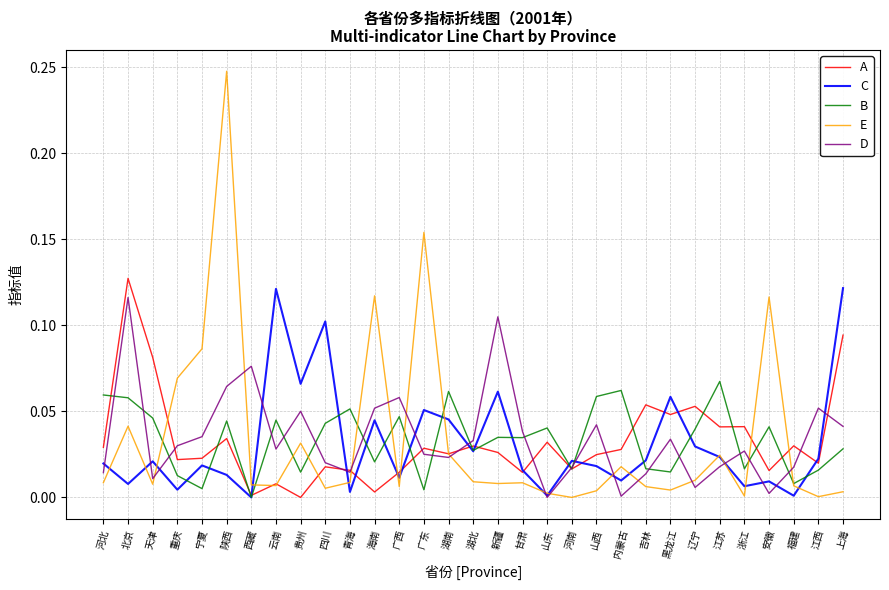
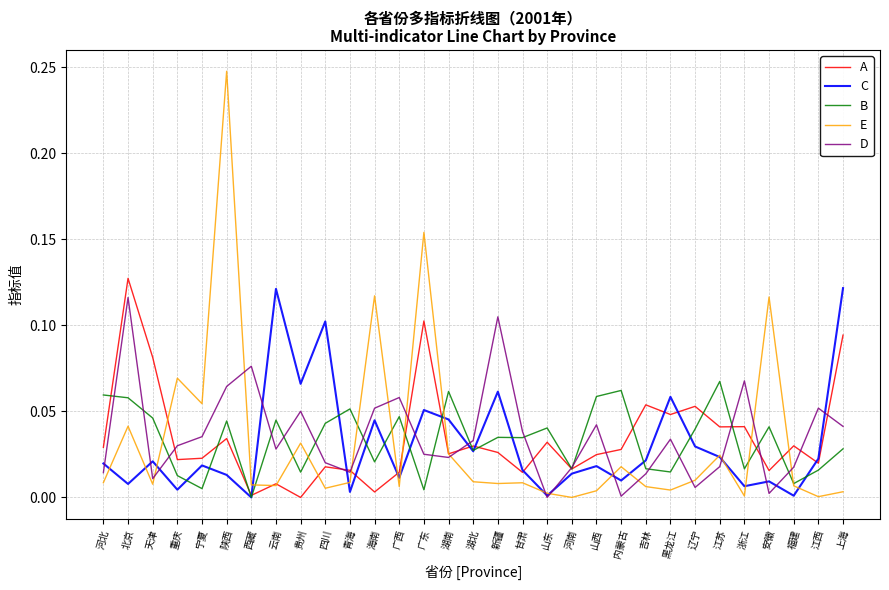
  {
    "A": {
      "河北": 0.029,
      "北京": 0.127,
      "天津": 0.081,
      "重庆": 0.022,
      "宁夏": 0.023,
      "陕西": 0.034,
      "贵州": 0.000,
      "四川": 0.018,
      "海南": 0.003,
      "广西": 0.015,
-     "广东": 0.029,
+     "广东": 0.103,
      "湖北": 0.030,
      "新疆": 0.026,
      "山东": 0.032,
      "山西": 0.025,
      "内蒙古": 0.028,
      "吉林": 0.054,
      "黑龙江": 0.048,
      "辽宁": 0.053,
      "江苏": 0.041,
      "浙江": 0.041,
      "安徽": 0.016,
      "福建": 0.030,
      "江西": 0.020,
      "上海": 0.094
    },
    "C": {
      "河北": 0.020,
      "北京": 0.008,
      "天津": 0.021,
      "重庆": 0.004,
      "宁夏": 0.019,
      "陕西": 0.013,
      "云南": 0.121,
      "贵州": 0.066,
      "四川": 0.102,
      "青海": 0.003,
      "海南": 0.045,
      "广西": 0.011,
      "广东": 0.051,
      "湖南": 0.045,
      "新疆": 0.061,
-     "河南": 0.021,
+     "河南": 0.014,
      "山西": 0.018,
      "内蒙古": 0.010,
      "吉林": 0.022,
      "黑龙江": 0.058,
      "辽宁": 0.030,
      "浙江": 0.007,
      "安徽": 0.009,
      "福建": 0.001,
      "江西": 0.023,
      "上海": 0.122
    },
    "B": {
      "河北": 0.060,
      "北京": 0.058,
      "天津": 0.046,
      "重庆": 0.013,
      "宁夏": 0.005,
      "陕西": 0.044,
      "云南": 0.045,
      "贵州": 0.015,
      "四川": 0.043,
      "青海": 0.051,
      "海南": 0.021,
      "广西": 0.047,
      "广东": 0.004,
      "湖南": 0.062,
      "新疆": 0.035,
      "甘肃": 0.035,
      "山东": 0.040,
      "山西": 0.059,
      "内蒙古": 0.062,
      "吉林": 0.017,
      "黑龙江": 0.015,
      "辽宁": 0.040,
      "江苏": 0.067,
      "浙江": 0.017,
      "安徽": 0.041,
      "江西": 0.016,
      "上海": 0.028
    },
    "E": {
      "河北": 0.009,
      "北京": 0.041,
      "天津": 0.008,
      "重庆": 0.069,
-     "宁夏": 0.086,
+     "宁夏": 0.054,
      "陕西": 0.248,
      "西藏": 0.007,
      "贵州": 0.032,
      "四川": 0.005,
      "青海": 0.009,
      "海南": 0.117,
      "广西": 0.006,
      "广东": 0.154,
      "湖北": 0.009,
      "新疆": 0.008,
      "甘肃": 0.009,
      "河南": 0.000,
      "山西": 0.004,
      "内蒙古": 0.018,
      "吉林": 0.006,
      "黑龙江": 0.004,
      "辽宁": 0.010,
      "浙江": 0.001,
      "安徽": 0.116,
      "江西": 0.000,
      "上海": 0.003
    },
    "D": {
      "河北": 0.014,
      "北京": 0.116,
      "天津": 0.011,
      "重庆": 0.030,
      "宁夏": 0.035,
      "陕西": 0.064,
      "西藏": 0.076,
      "云南": 0.028,
      "贵州": 0.050,
      "四川": 0.020,
      "海南": 0.052,
      "广西": 0.058,
      "广东": 0.025,
      "湖南": 0.023,
      "湖北": 0.033,
      "新疆": 0.105,
      "甘肃": 0.038,
      "山西": 0.042,
      "内蒙古": 0.001,
      "吉林": 0.014,
      "黑龙江": 0.034,
      "辽宁": 0.006,
      "江苏": 0.018,
-     "浙江": 0.027,
+     "浙江": 0.068,
      "安徽": 0.002,
      "福建": 0.018,
      "江西": 0.052,
      "上海": 0.041
    }
  }
